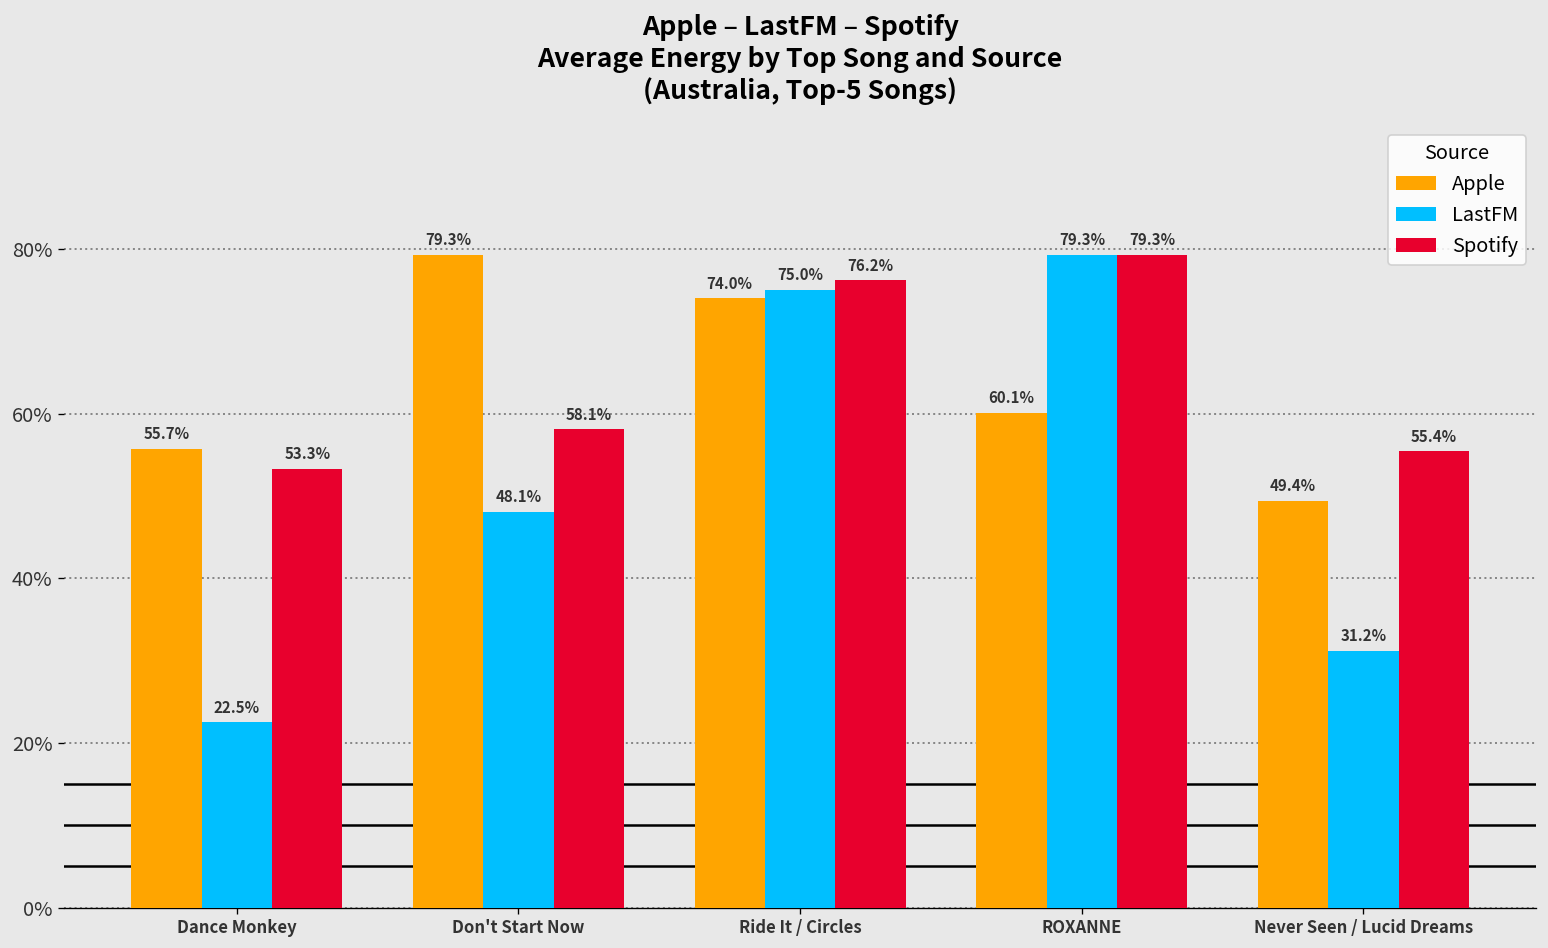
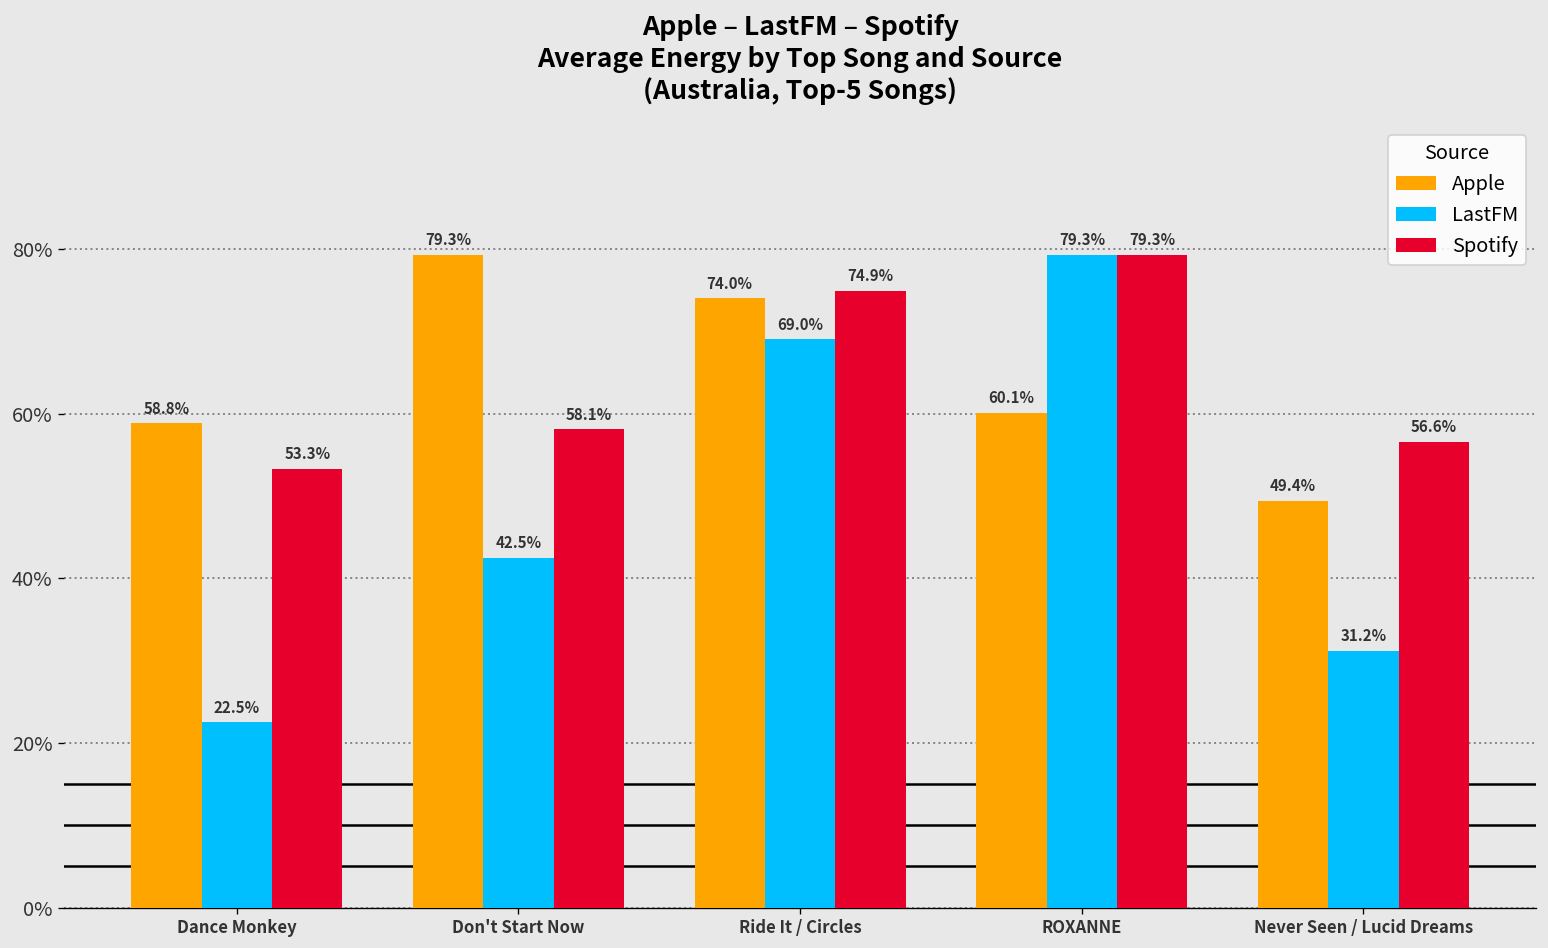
  {
    "Apple": {
-     "Dance Monkey": "55.7%",
+     "Dance Monkey": "58.8%",
      "Don't Start Now": "79.3%",
      "Ride It / Circles": "74.0%",
      "ROXANNE": "60.1%",
      "Never Seen / Lucid Dreams": "49.4%"
    },
    "LastFM": {
      "Dance Monkey": "22.5%",
-     "Don't Start Now": "48.1%",
-     "Ride It / Circles": "75.0%",
+     "Don't Start Now": "42.5%",
+     "Ride It / Circles": "69.0%",
      "ROXANNE": "79.3%",
      "Never Seen / Lucid Dreams": "31.2%"
    },
    "Spotify": {
      "Dance Monkey": "53.3%",
      "Don't Start Now": "58.1%",
-     "Ride It / Circles": "76.2%",
+     "Ride It / Circles": "74.9%",
      "ROXANNE": "79.3%",
-     "Never Seen / Lucid Dreams": "55.4%"
+     "Never Seen / Lucid Dreams": "56.6%"
    }
  }
